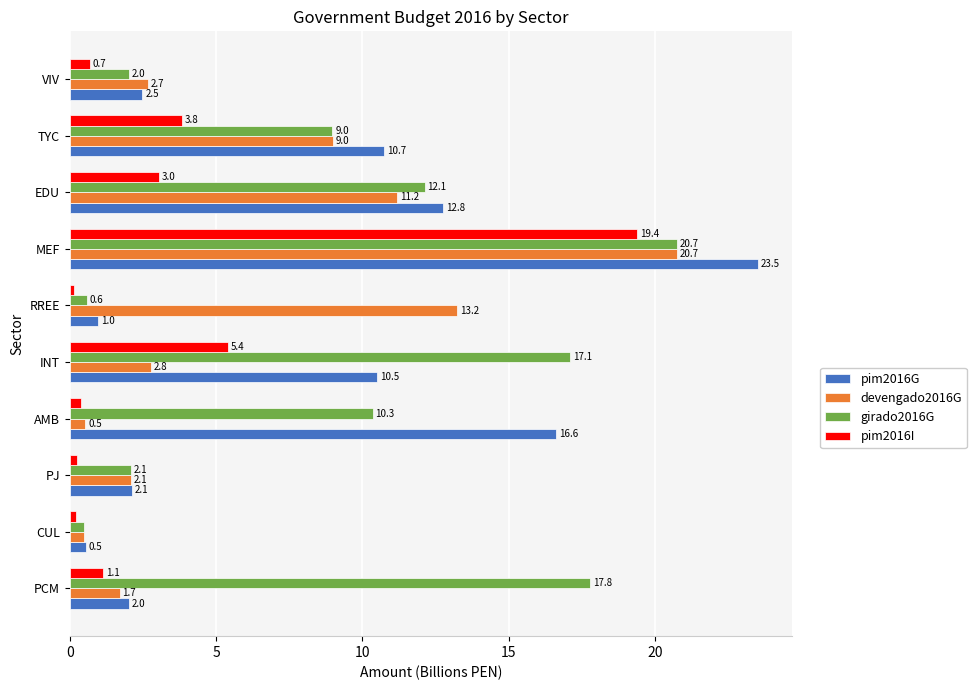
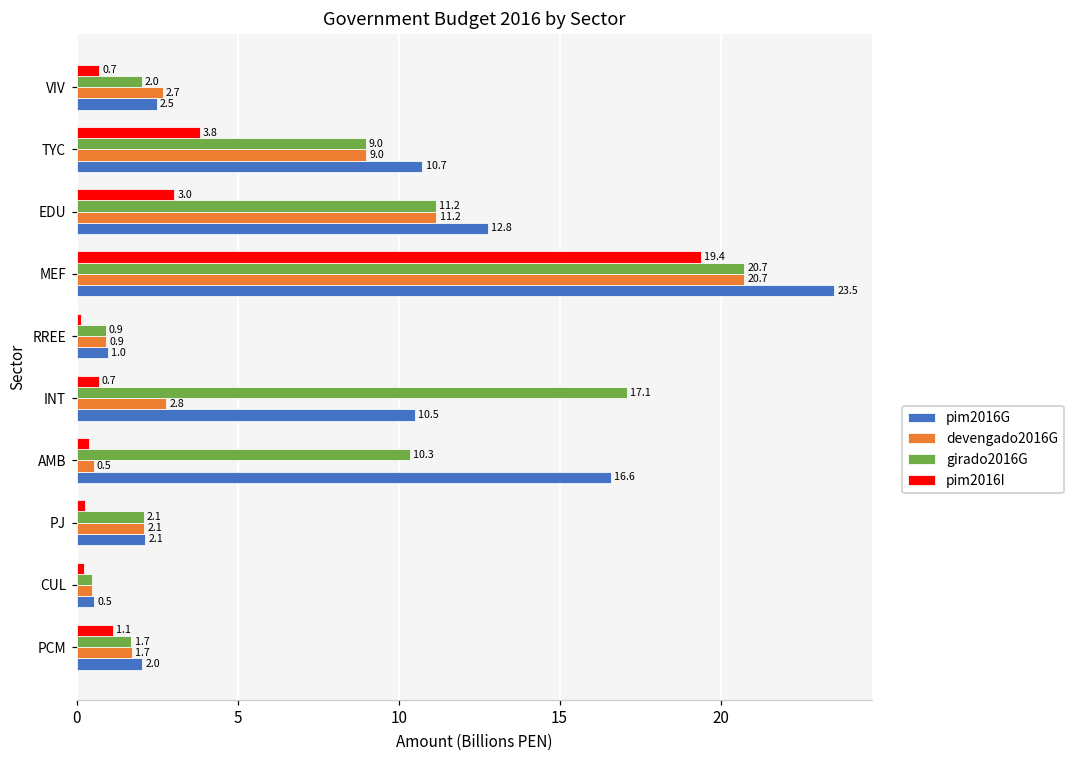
  {
    "pim2016G": {
      "VIV": 2.5,
      "TYC": 10.7,
      "EDU": 12.8,
      "MEF": 23.5,
      "RREE": 1.0,
      "INT": 10.5,
      "AMB": 16.6,
      "PJ": 2.1,
      "CUL": 0.5,
      "PCM": 2.0
    },
    "devengado2016G": {
      "VIV": 2.7,
      "TYC": 9.0,
      "EDU": 11.2,
      "MEF": 20.7,
-     "RREE": 13.2,
+     "RREE": 0.9,
      "INT": 2.8,
      "AMB": 0.5,
      "PJ": 2.1,
      "PCM": 1.7
    },
    "girado2016G": {
      "VIV": 2.0,
      "TYC": 9.0,
-     "EDU": 12.1,
+     "EDU": 11.2,
      "MEF": 20.7,
-     "RREE": 0.6,
+     "RREE": 0.9,
      "INT": 17.1,
      "AMB": 10.3,
      "PJ": 2.1,
-     "PCM": 17.8
+     "PCM": 1.7
    },
    "pim2016I": {
      "VIV": 0.7,
      "TYC": 3.8,
      "EDU": 3.0,
      "MEF": 19.4,
-     "INT": 5.4,
+     "INT": 0.7,
      "PCM": 1.1
    }
  }
